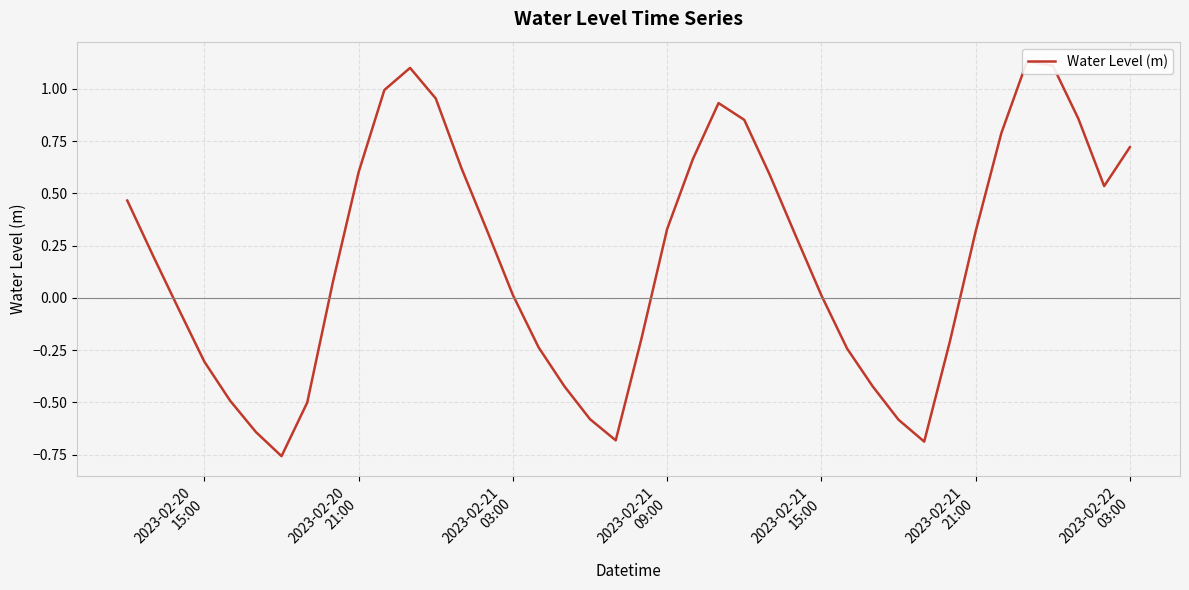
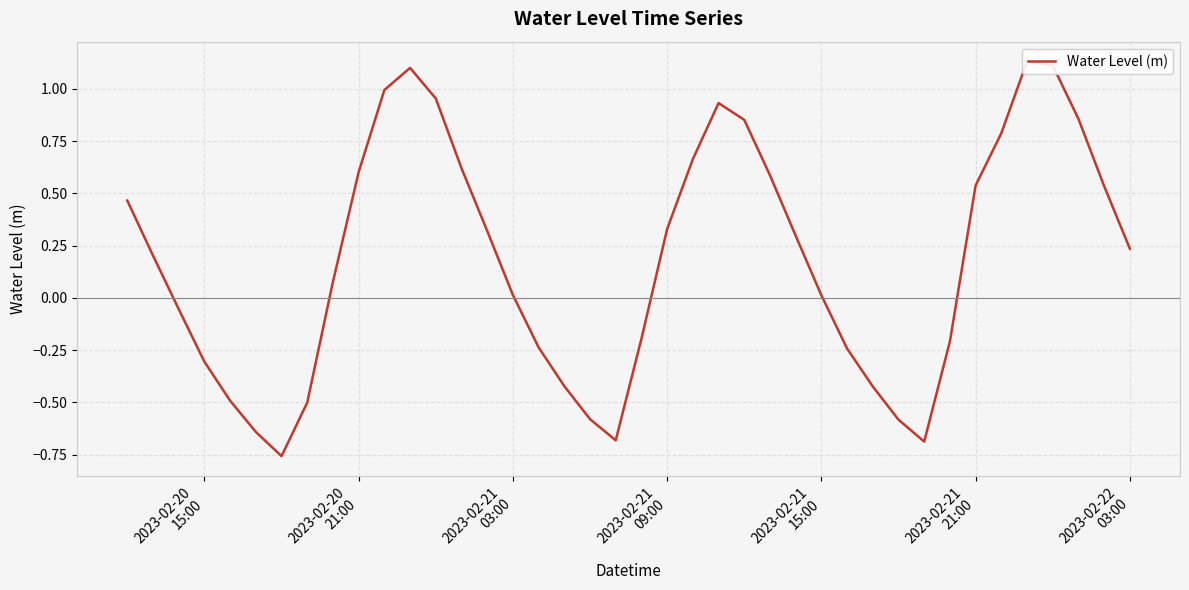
  {
    "2023-02-20 15:00": -0.31,
    "2023-02-20 21:00": 0.60,
    "2023-02-21 03:00": 0.01,
    "2023-02-21 09:00": 0.33,
    "2023-02-21 15:00": 0.01,
-   "2023-02-21 21:00": 0.32,
-   "2023-02-22 03:00": 0.72
+   "2023-02-21 21:00": 0.54,
+   "2023-02-22 03:00": 0.24
  }
